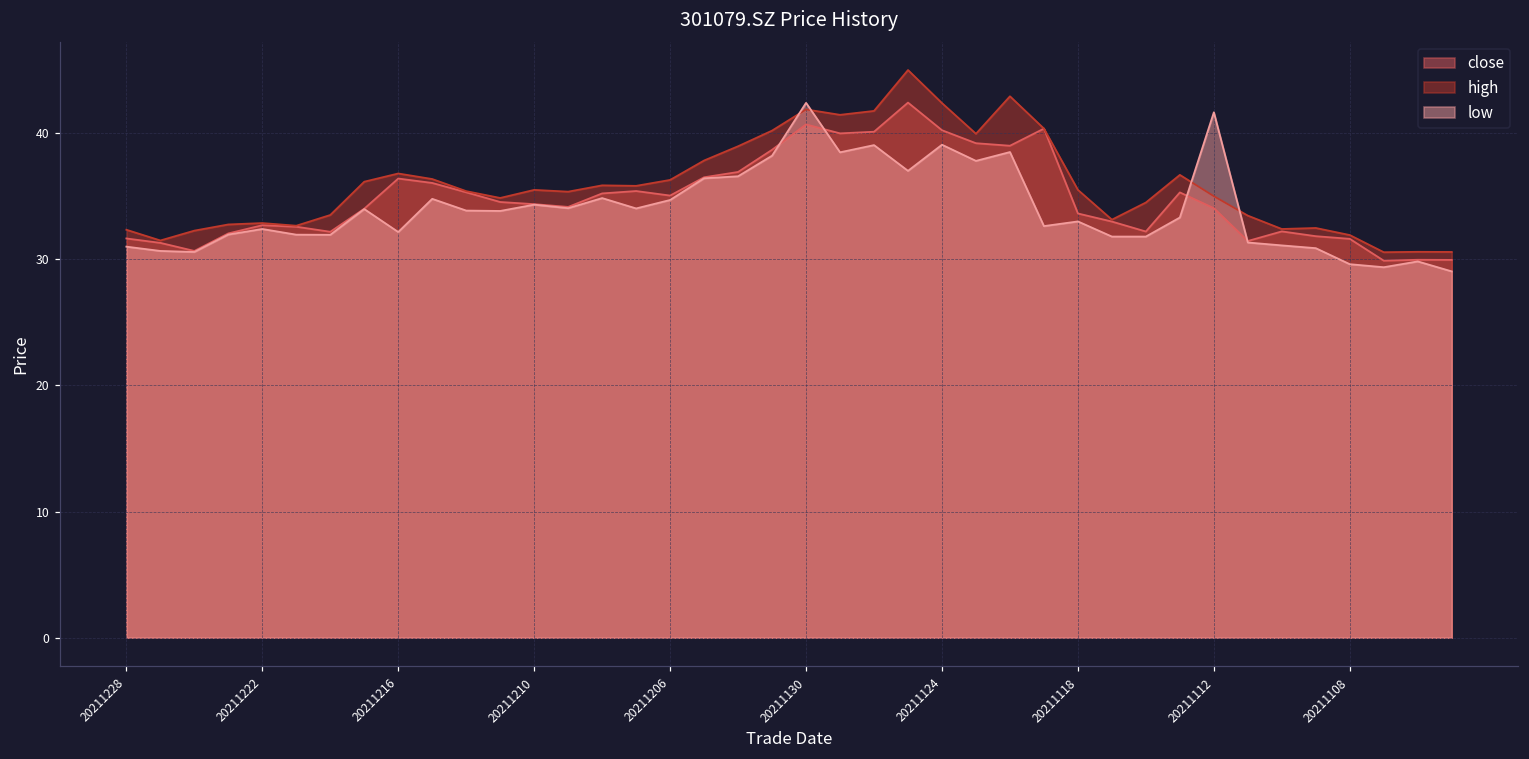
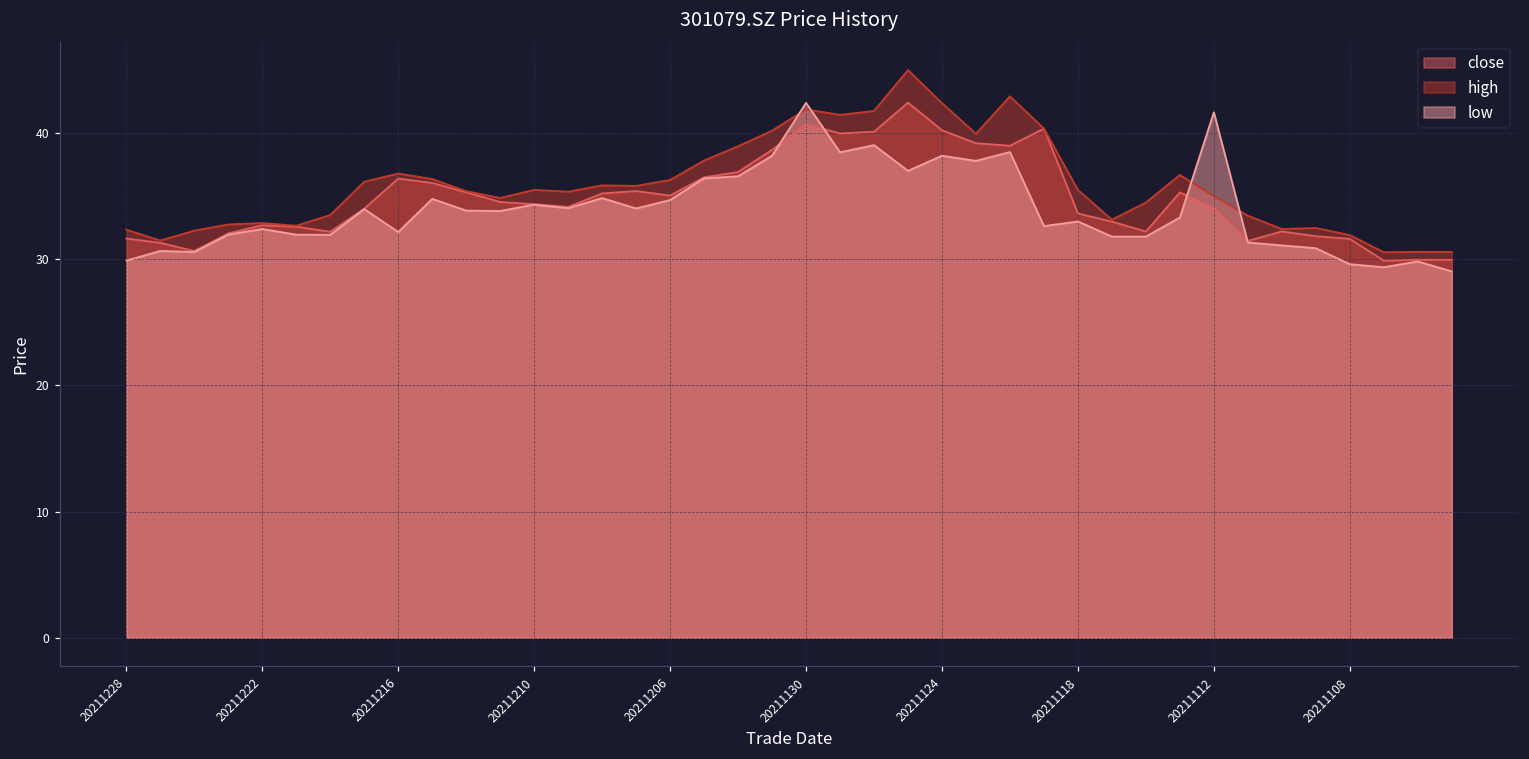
  {
    "low": {
-     "20211228": 31.0,
+     "20211228": 29.9,
      "20211222": 32.4,
      "20211216": 32.2,
      "20211206": 34.7,
      "20211130": 42.4,
-     "20211124": 39.1,
+     "20211124": 38.2,
      "20211118": 33.0,
      "20211112": 41.7,
      "20211108": 29.6
    }
  }
